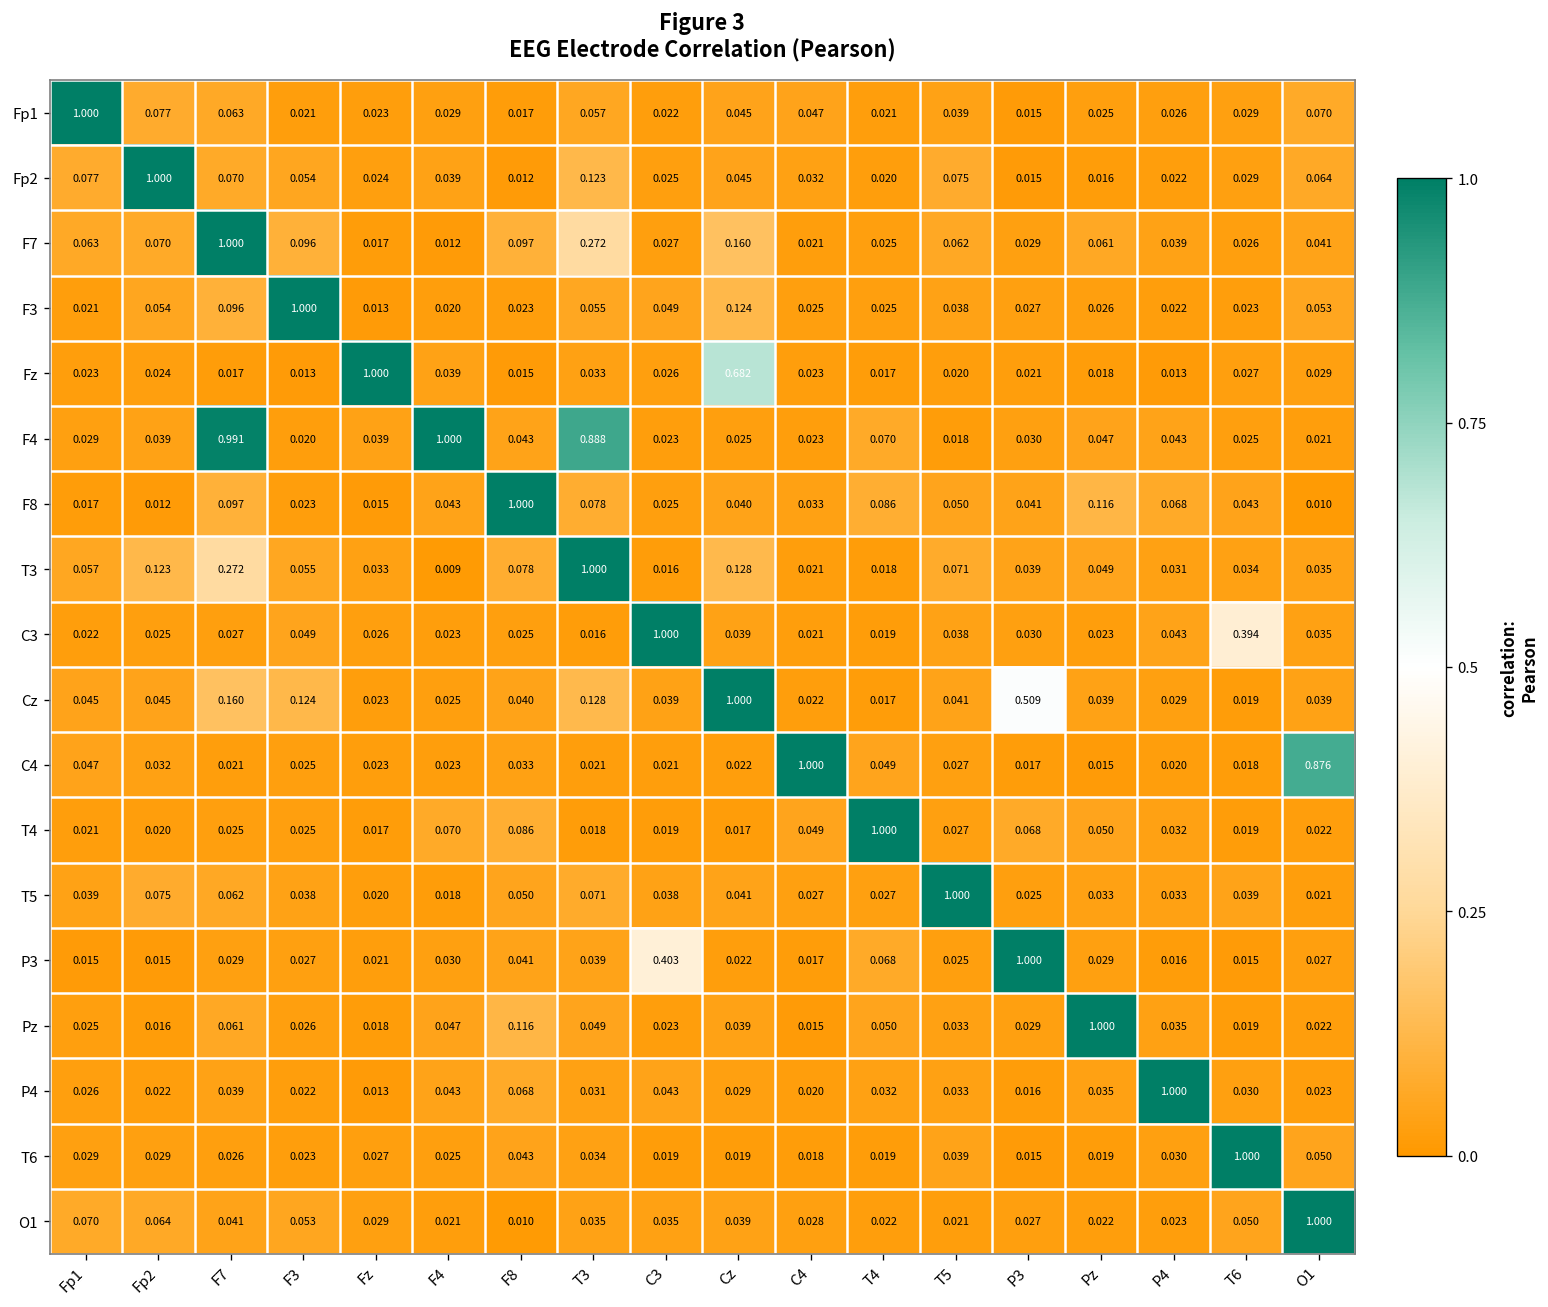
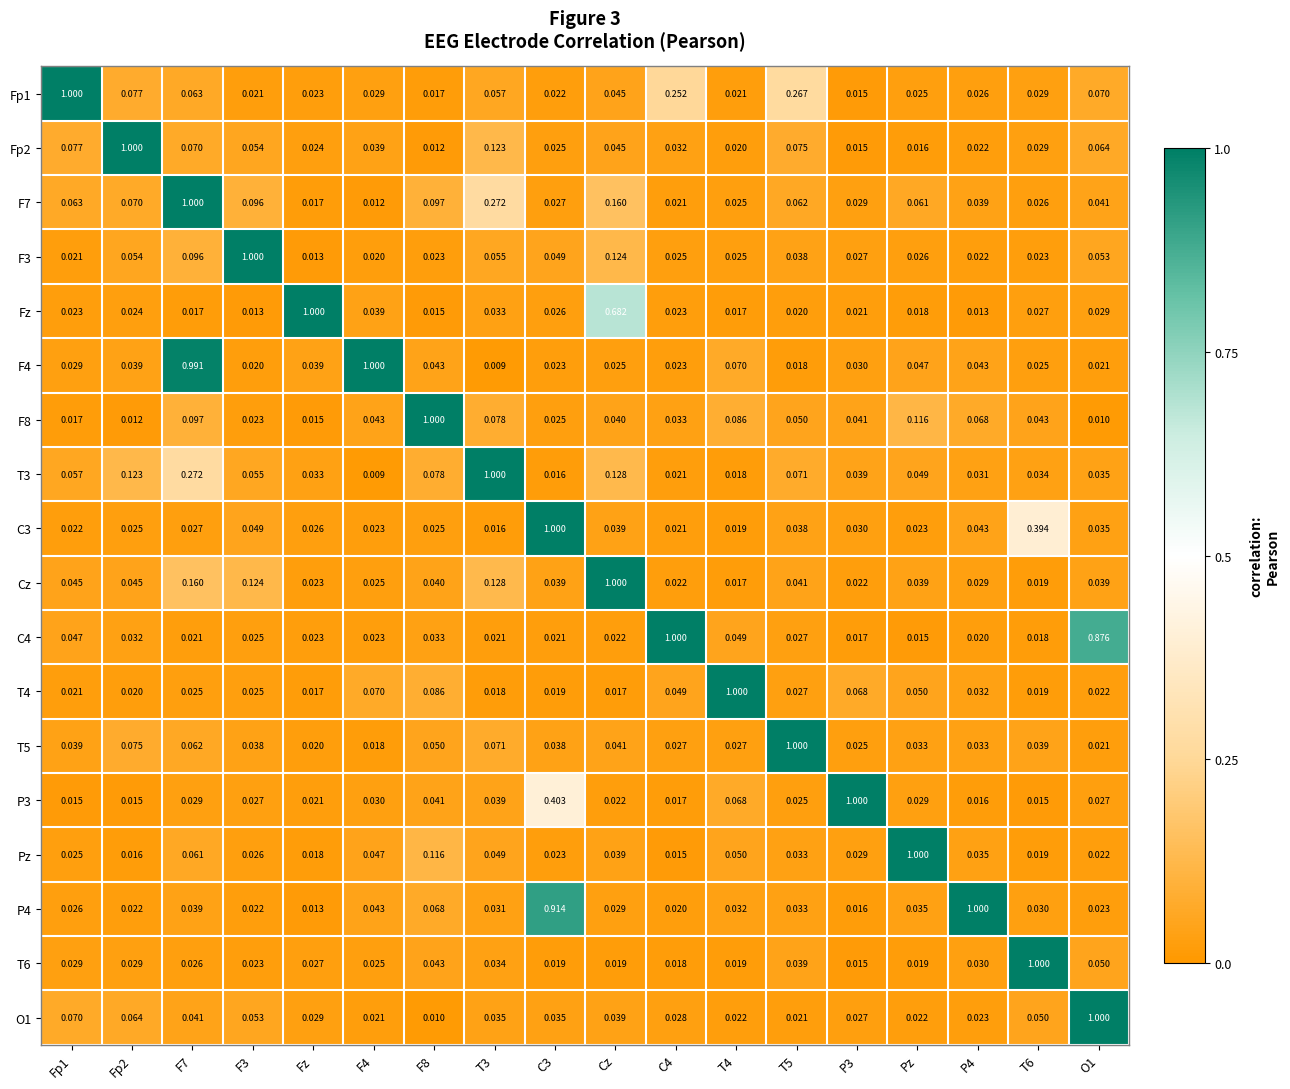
  {
    "Fp1": {
      "Fp1": 1.000,
      "Fp2": 0.077,
      "F7": 0.063,
      "F3": 0.021,
      "Fz": 0.023,
      "F4": 0.029,
      "F8": 0.017,
      "T3": 0.057,
      "C3": 0.022,
      "Cz": 0.045,
-     "C4": 0.047,
+     "C4": 0.252,
      "T4": 0.021,
-     "T5": 0.039,
+     "T5": 0.267,
      "P3": 0.015,
      "Pz": 0.025,
      "P4": 0.026,
      "T6": 0.029,
      "O1": 0.070
    },
    "F4": {
      "Fp1": 0.029,
      "Fp2": 0.039,
      "F7": 0.991,
      "F3": 0.020,
      "Fz": 0.039,
      "F4": 1.000,
      "F8": 0.043,
-     "T3": 0.888,
+     "T3": 0.009,
      "C3": 0.023,
      "Cz": 0.025,
      "C4": 0.023,
      "T4": 0.070,
      "T5": 0.018,
      "P3": 0.030,
      "Pz": 0.047,
      "P4": 0.043,
      "T6": 0.025,
      "O1": 0.021
    },
    "Cz": {
      "Fp1": 0.045,
      "Fp2": 0.045,
      "F7": 0.160,
      "F3": 0.124,
      "Fz": 0.023,
      "F4": 0.025,
      "F8": 0.040,
      "T3": 0.128,
      "C3": 0.039,
      "Cz": 1.000,
      "C4": 0.022,
      "T4": 0.017,
      "T5": 0.041,
-     "P3": 0.509,
+     "P3": 0.022,
      "Pz": 0.039,
      "P4": 0.029,
      "T6": 0.019,
      "O1": 0.039
    },
    "P4": {
      "Fp1": 0.026,
      "Fp2": 0.022,
      "F7": 0.039,
      "F3": 0.022,
      "Fz": 0.013,
      "F4": 0.043,
      "F8": 0.068,
      "T3": 0.031,
-     "C3": 0.043,
+     "C3": 0.914,
      "Cz": 0.029,
      "C4": 0.020,
      "T4": 0.032,
      "T5": 0.033,
      "P3": 0.016,
      "Pz": 0.035,
      "P4": 1.000,
      "T6": 0.030,
      "O1": 0.023
    }
  }
